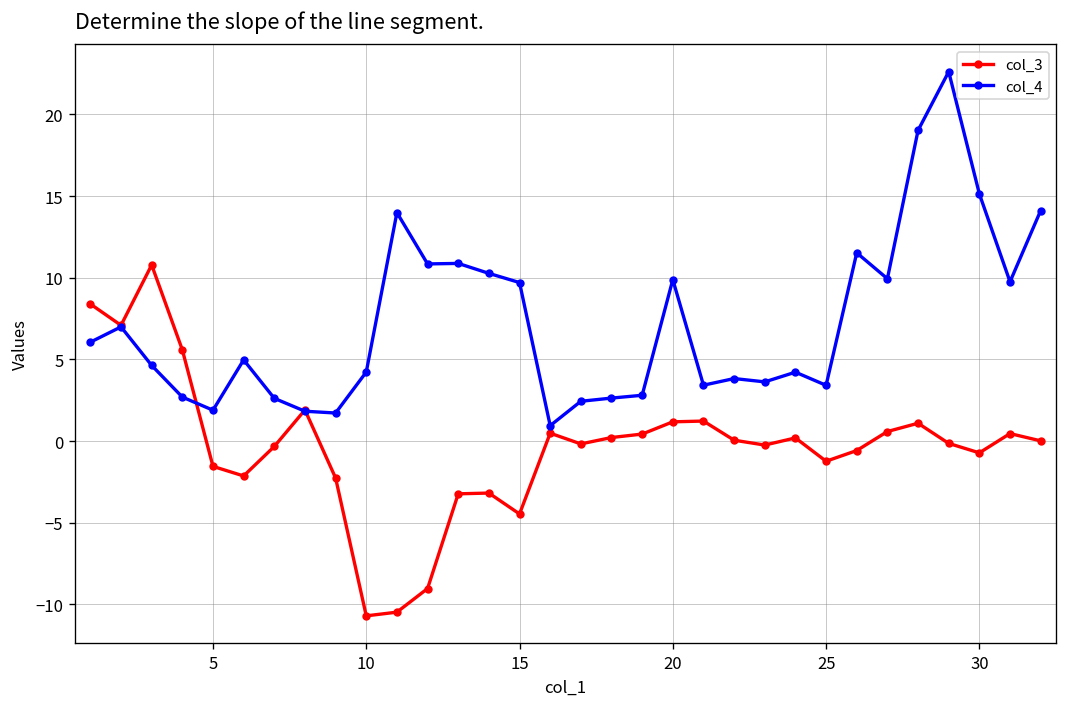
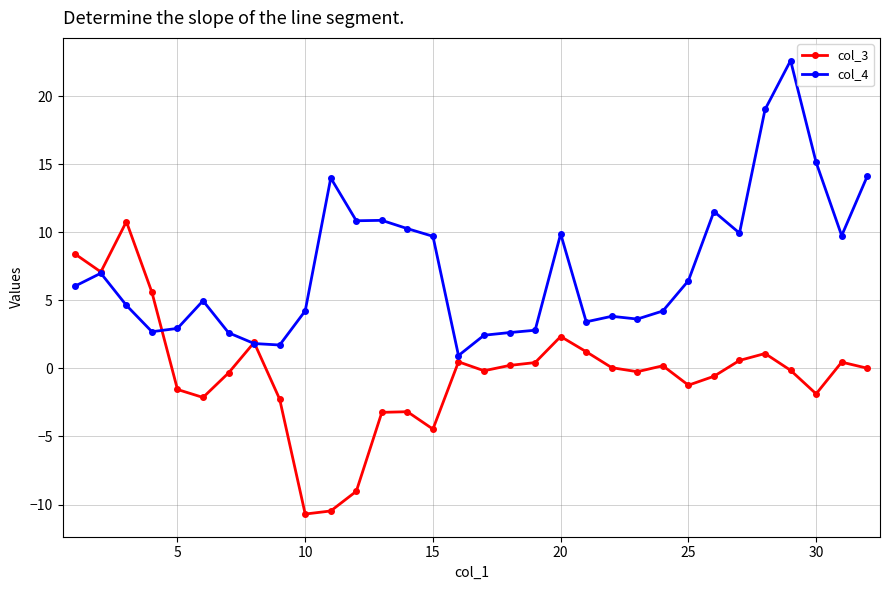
  {
    "col_3": {
      "5": -1.5,
      "10": -10.7,
      "15": -4.5,
-     "20": 1.2,
+     "20": 2.3,
      "25": -1.2,
-     "30": -0.7
+     "30": -1.9
    },
    "col_4": {
-     "5": 1.9,
+     "5": 2.9,
      "10": 4.2,
      "15": 9.7,
      "20": 9.9,
-     "25": 3.4,
+     "25": 6.4,
      "30": 15.1
    }
  }
